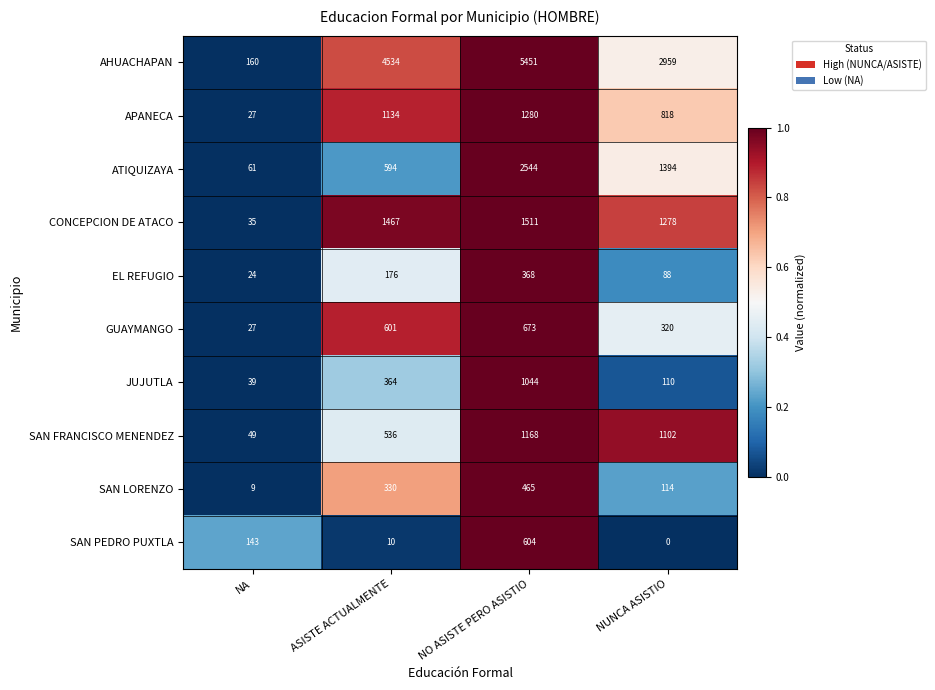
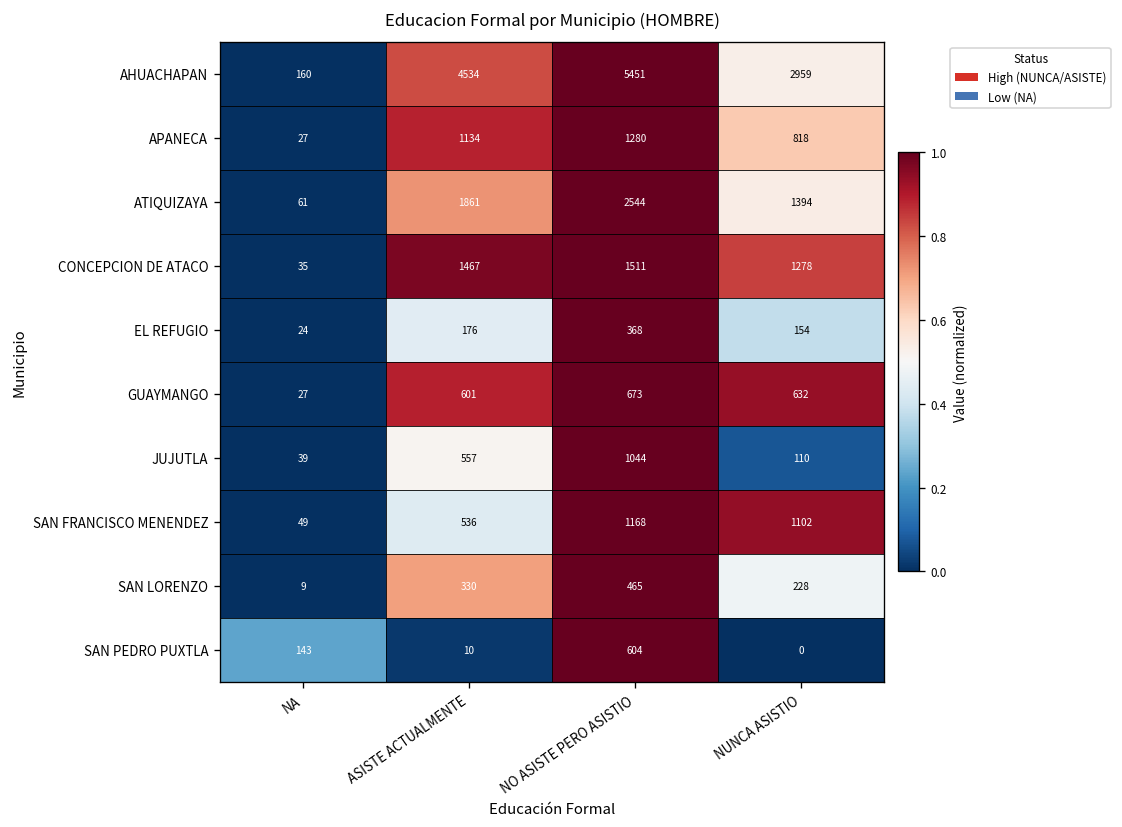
  {
    "AHUACHAPAN": {
      "NA": 160,
      "ASISTE ACTUALMENTE": 4534,
      "NO ASISTE PERO ASISTIO": 5451,
      "NUNCA ASISTIO": 2959
    },
    "APANECA": {
      "NA": 27,
      "ASISTE ACTUALMENTE": 1134,
      "NO ASISTE PERO ASISTIO": 1280,
      "NUNCA ASISTIO": 818
    },
    "ATIQUIZAYA": {
      "NA": 61,
-     "ASISTE ACTUALMENTE": 594,
+     "ASISTE ACTUALMENTE": 1861,
      "NO ASISTE PERO ASISTIO": 2544,
      "NUNCA ASISTIO": 1394
    },
    "CONCEPCION DE ATACO": {
      "NA": 35,
      "ASISTE ACTUALMENTE": 1467,
      "NO ASISTE PERO ASISTIO": 1511,
      "NUNCA ASISTIO": 1278
    },
    "EL REFUGIO": {
      "NA": 24,
      "ASISTE ACTUALMENTE": 176,
      "NO ASISTE PERO ASISTIO": 368,
-     "NUNCA ASISTIO": 88
+     "NUNCA ASISTIO": 154
    },
    "GUAYMANGO": {
      "NA": 27,
      "ASISTE ACTUALMENTE": 601,
      "NO ASISTE PERO ASISTIO": 673,
-     "NUNCA ASISTIO": 320
+     "NUNCA ASISTIO": 632
    },
    "JUJUTLA": {
      "NA": 39,
-     "ASISTE ACTUALMENTE": 364,
+     "ASISTE ACTUALMENTE": 557,
      "NO ASISTE PERO ASISTIO": 1044,
      "NUNCA ASISTIO": 110
    },
    "SAN FRANCISCO MENENDEZ": {
      "NA": 49,
      "ASISTE ACTUALMENTE": 536,
      "NO ASISTE PERO ASISTIO": 1168,
      "NUNCA ASISTIO": 1102
    },
    "SAN LORENZO": {
      "NA": 9,
      "ASISTE ACTUALMENTE": 330,
      "NO ASISTE PERO ASISTIO": 465,
-     "NUNCA ASISTIO": 114
+     "NUNCA ASISTIO": 228
    },
    "SAN PEDRO PUXTLA": {
      "NA": 143,
      "ASISTE ACTUALMENTE": 10,
      "NO ASISTE PERO ASISTIO": 604,
      "NUNCA ASISTIO": 0
    }
  }
